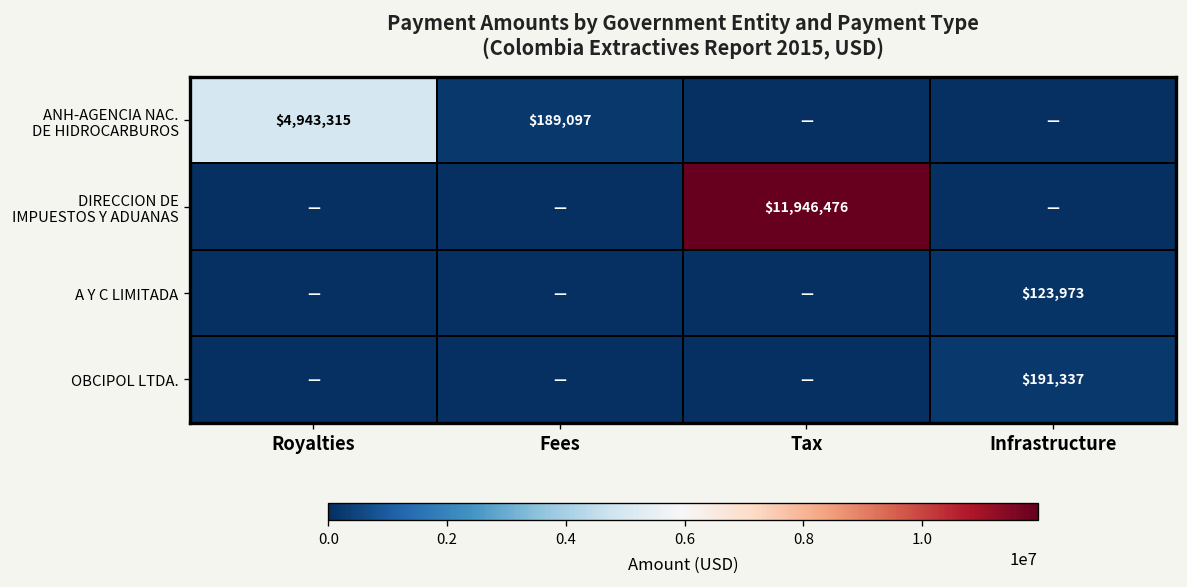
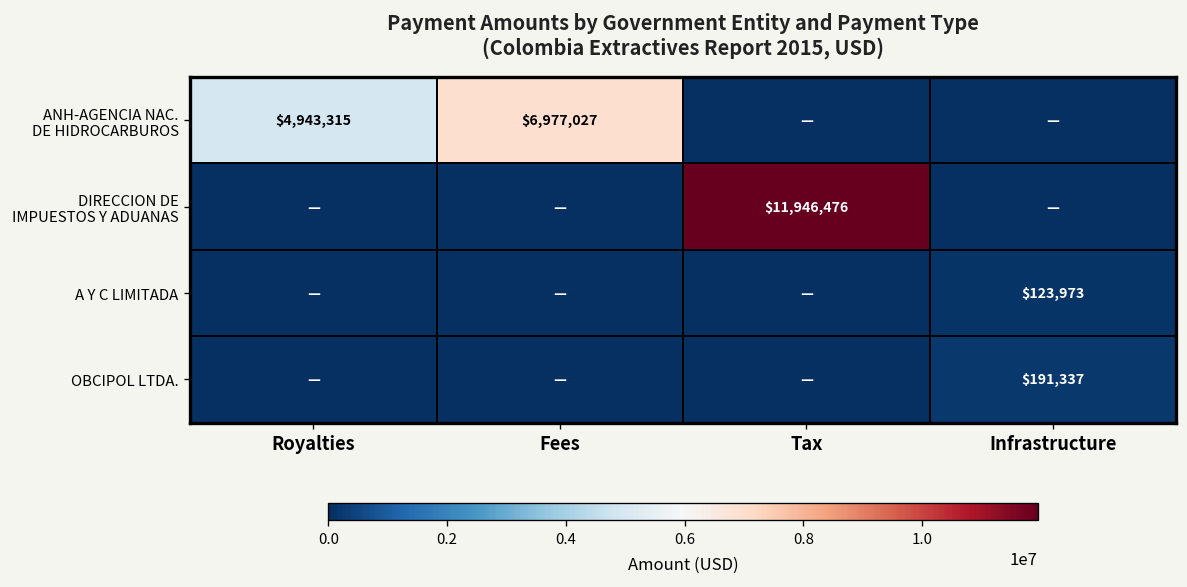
  {
    "ANH-AGENCIA NAC. DE HIDROCARBUROS": {
      "Royalties": "$4,943,315",
-     "Fees": "$189,097"
+     "Fees": "$6,977,027"
    },
    "DIRECCION DE IMPUESTOS Y ADUANAS": {
      "Tax": "$11,946,476"
    },
    "A Y C LIMITADA": {
      "Infrastructure": "$123,973"
    },
    "OBCIPOL LTDA.": {
      "Infrastructure": "$191,337"
    }
  }
